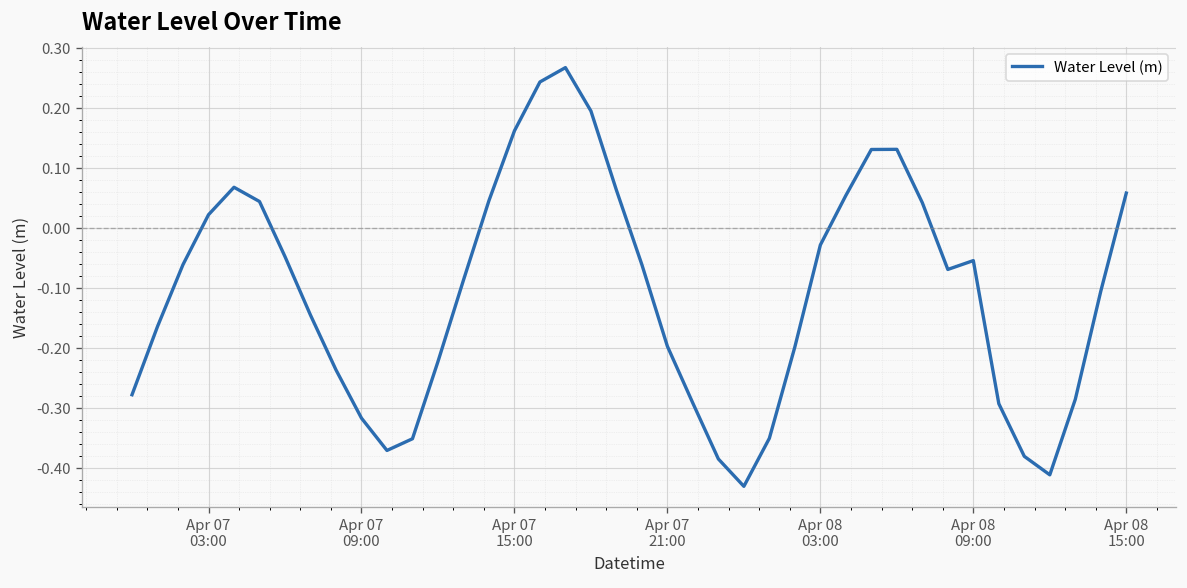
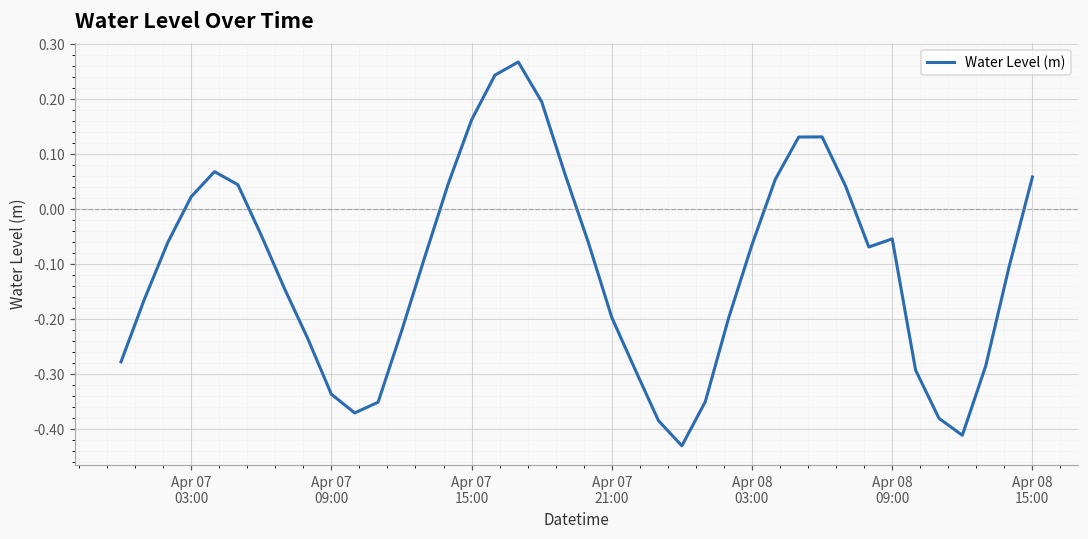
  {
    "Apr 07 03:00": 0.02,
-   "Apr 07 09:00": -0.32,
+   "Apr 07 09:00": -0.34,
    "Apr 07 15:00": 0.16,
    "Apr 07 21:00": -0.20,
-   "Apr 08 03:00": -0.03,
+   "Apr 08 03:00": -0.06,
    "Apr 08 09:00": -0.05,
    "Apr 08 15:00": 0.06
  }
